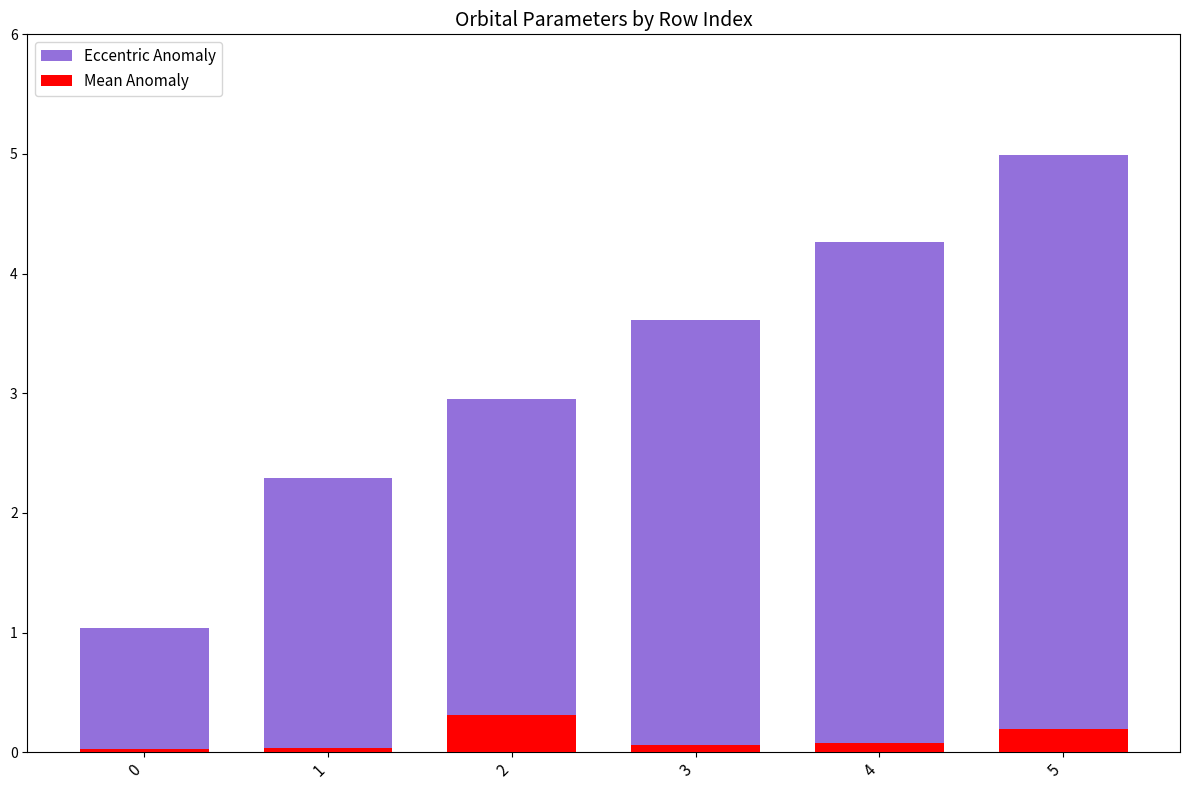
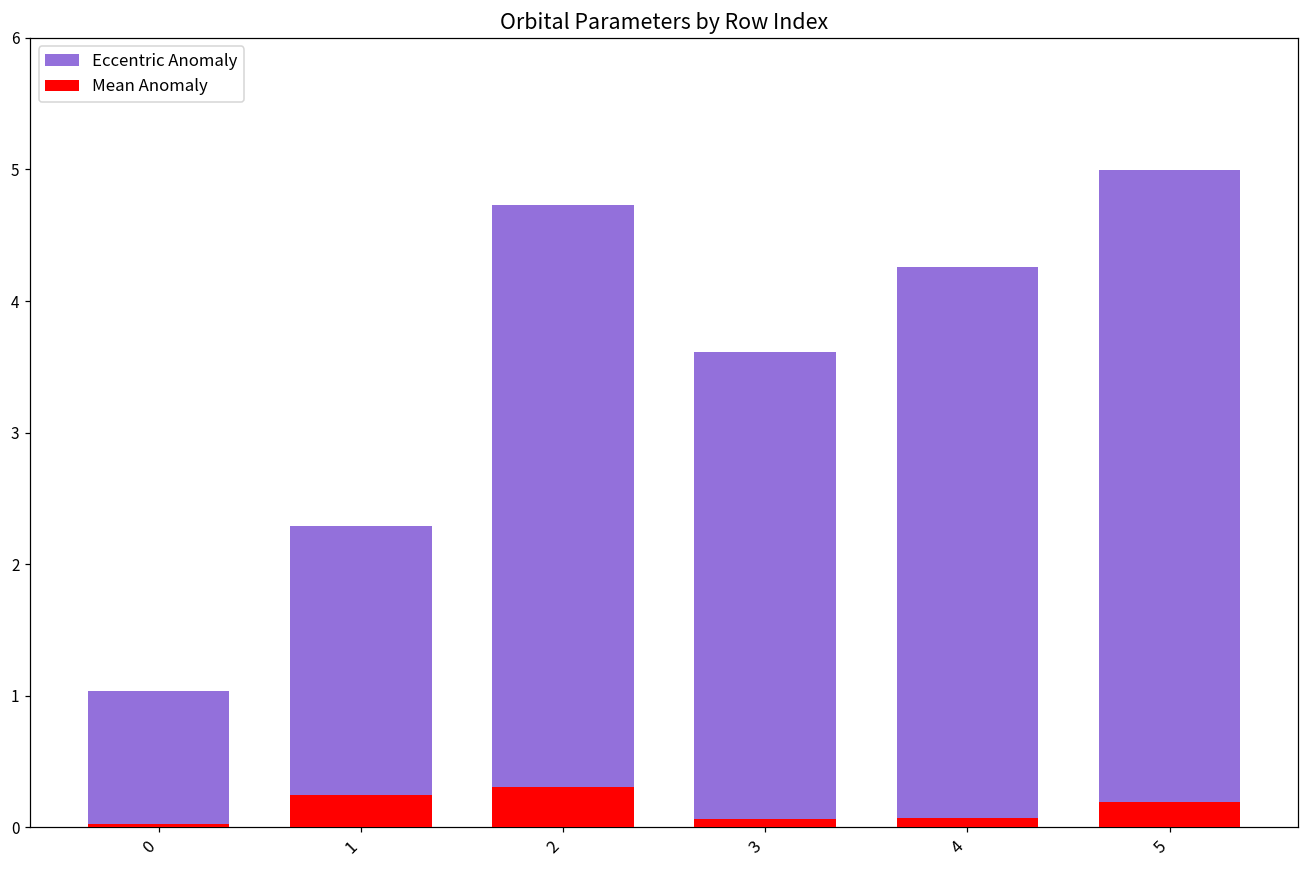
  {
    "Eccentric Anomaly": {
      "0": 1.04,
      "1": 2.29,
-     "2": 2.95,
+     "2": 4.73,
      "3": 3.61,
      "4": 4.26,
      "5": 4.99
    },
    "Mean Anomaly": {
-     "1": 0.04
+     "1": 0.24
    }
  }
